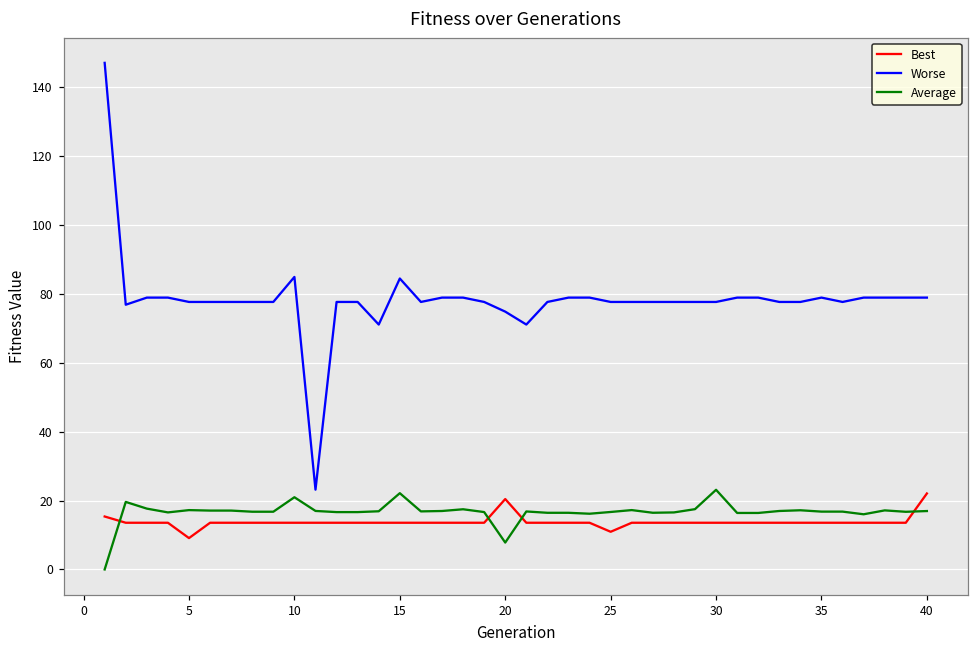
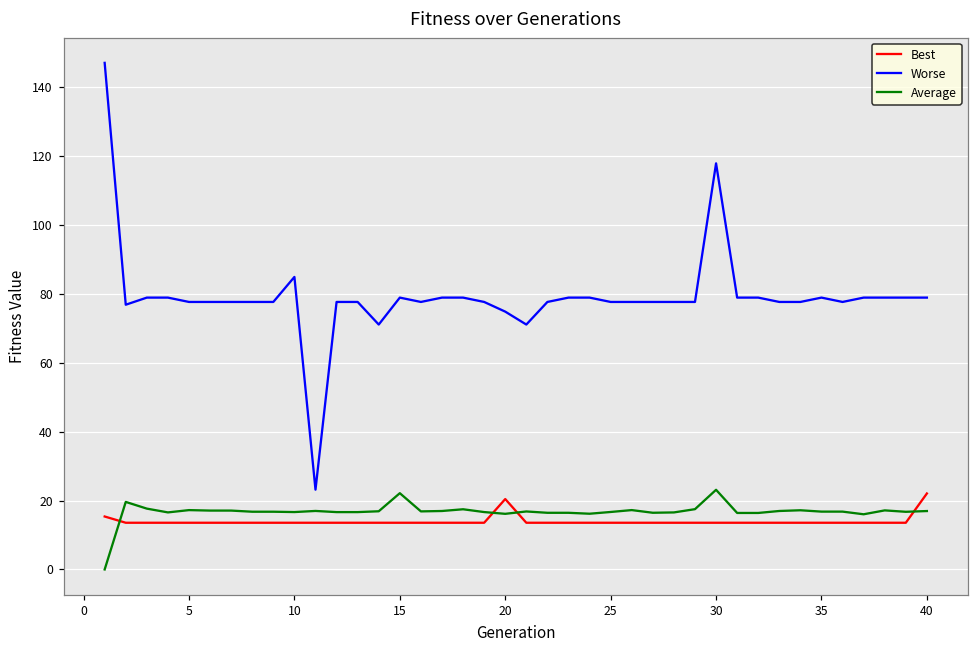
  {
    "Best": {
-     "5": 9,
+     "5": 14,
      "10": 14,
      "15": 14,
      "20": 20,
-     "25": 11,
+     "25": 14,
      "30": 14,
      "35": 14,
      "40": 22
    },
    "Worse": {
      "5": 78,
      "10": 85,
-     "15": 84,
+     "15": 79,
      "20": 75,
      "25": 78,
-     "30": 78,
+     "30": 118,
      "35": 79,
      "40": 79
    },
    "Average": {
      "5": 17,
-     "10": 21,
+     "10": 17,
      "15": 22,
-     "20": 8,
+     "20": 16,
      "25": 17,
      "30": 23,
      "35": 17,
      "40": 17
    }
  }
